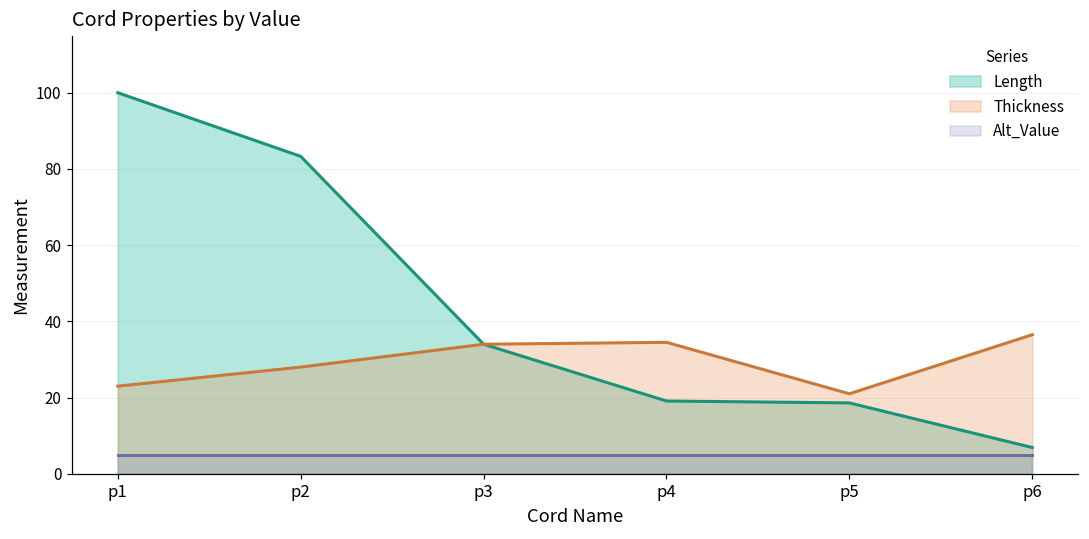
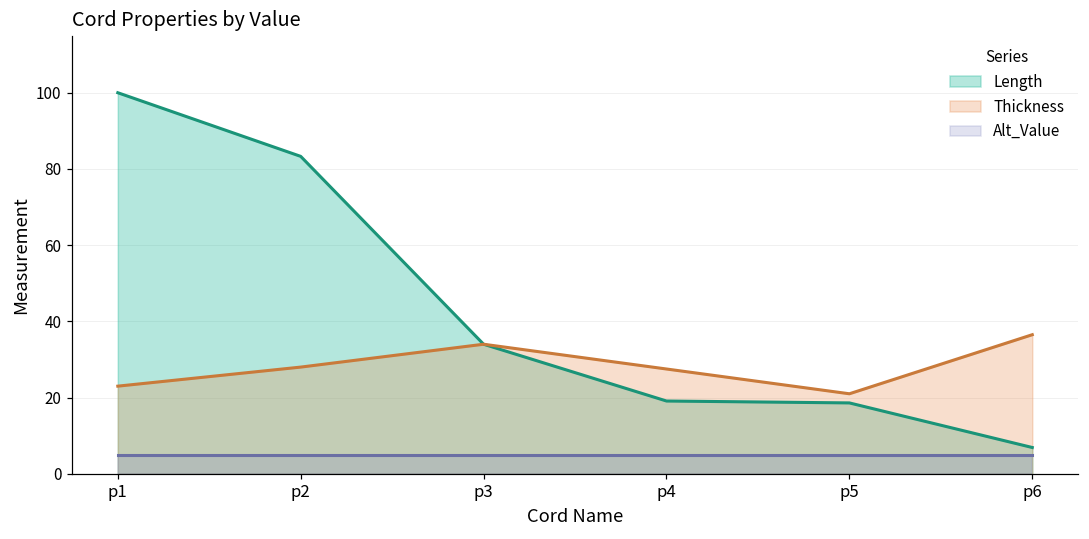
  {
    "Length": {
      "p1": 100,
      "p2": 83,
      "p4": 19,
      "p5": 19,
      "p6": 7
    },
    "Thickness": {
      "p1": 23,
      "p2": 28,
-     "p4": 35,
+     "p4": 28,
      "p5": 21,
      "p6": 37
    },
    "Alt_Value": {
      "p1": 5,
      "p2": 5,
      "p3": 5,
      "p4": 5,
      "p5": 5,
      "p6": 5
    }
  }
